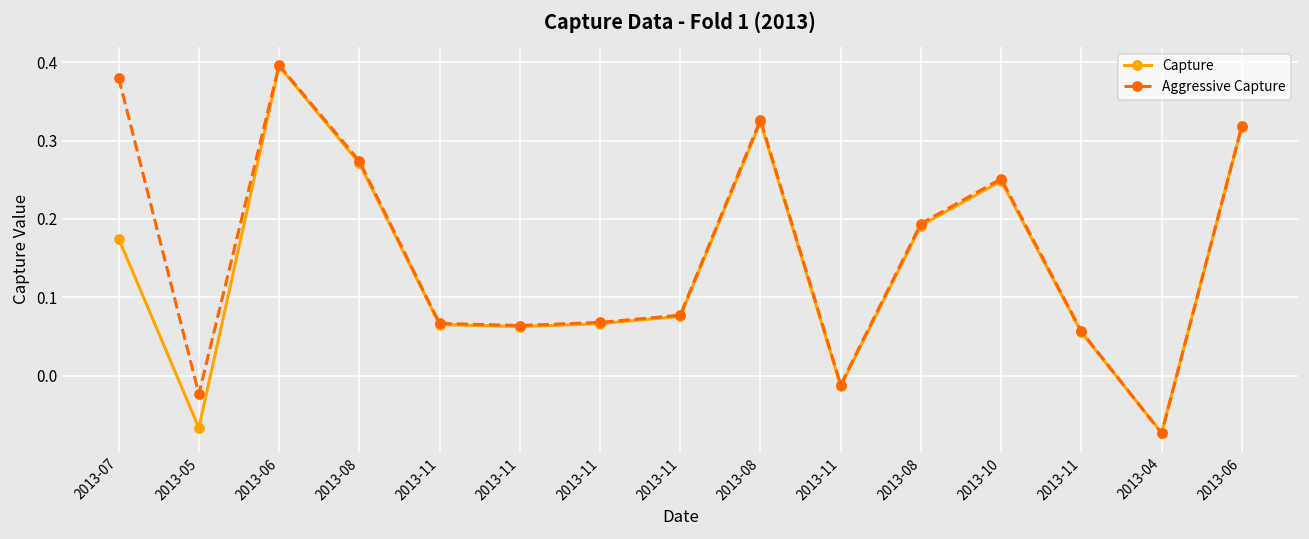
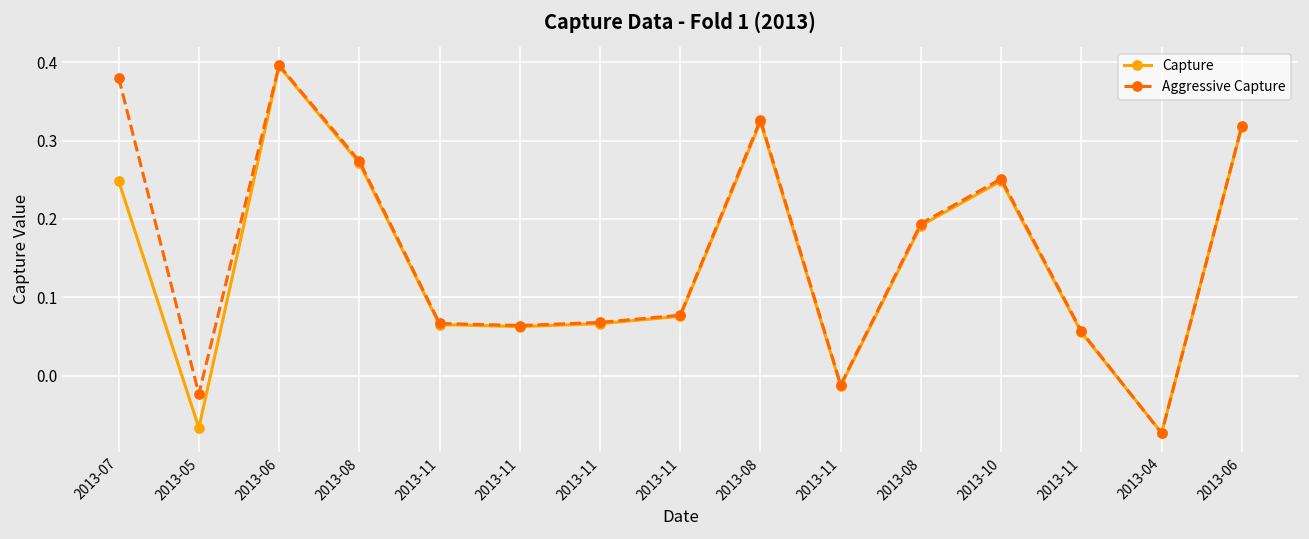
  {
    "Capture": {
-     "2013-07": 0.18,
+     "2013-07": 0.25,
      "2013-05": -0.07
    },
    "Aggressive Capture": {
      "2013-07": 0.38,
      "2013-05": -0.02
    }
  }
